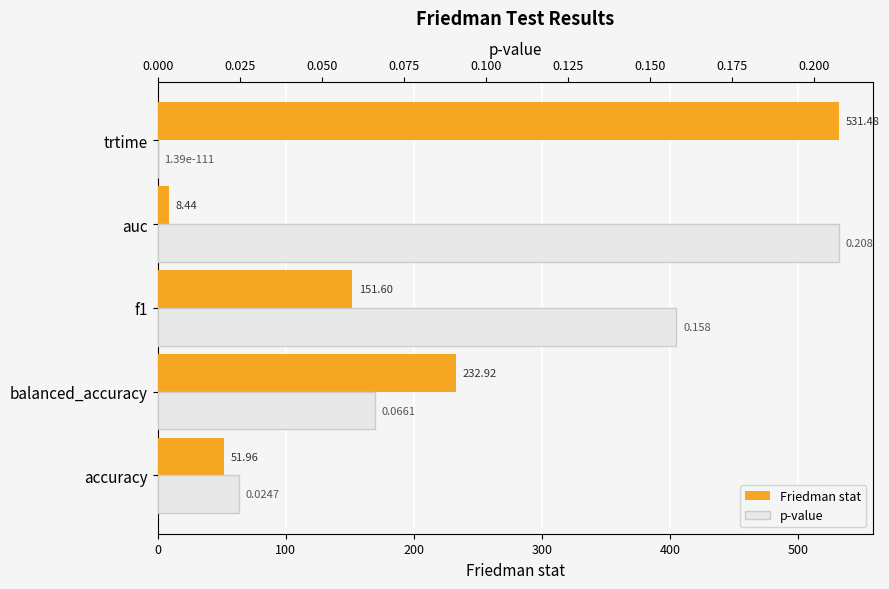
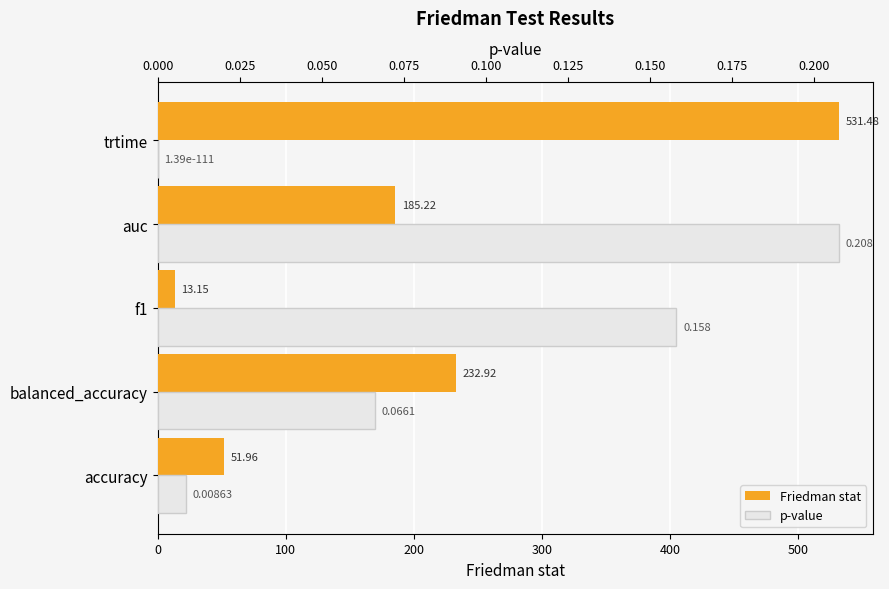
  {
    "Friedman stat": {
      "trtime": "531.48",
-     "auc": "8.44",
-     "f1": "151.60",
+     "auc": "185.22",
+     "f1": "13.15",
      "balanced_accuracy": "232.92",
      "accuracy": "51.96"
    },
    "p-value": {
      "trtime": "1.39e-111",
      "auc": "0.208",
      "f1": "0.158",
      "balanced_accuracy": "0.0661",
-     "accuracy": "0.0247"
+     "accuracy": "0.00863"
    }
  }
